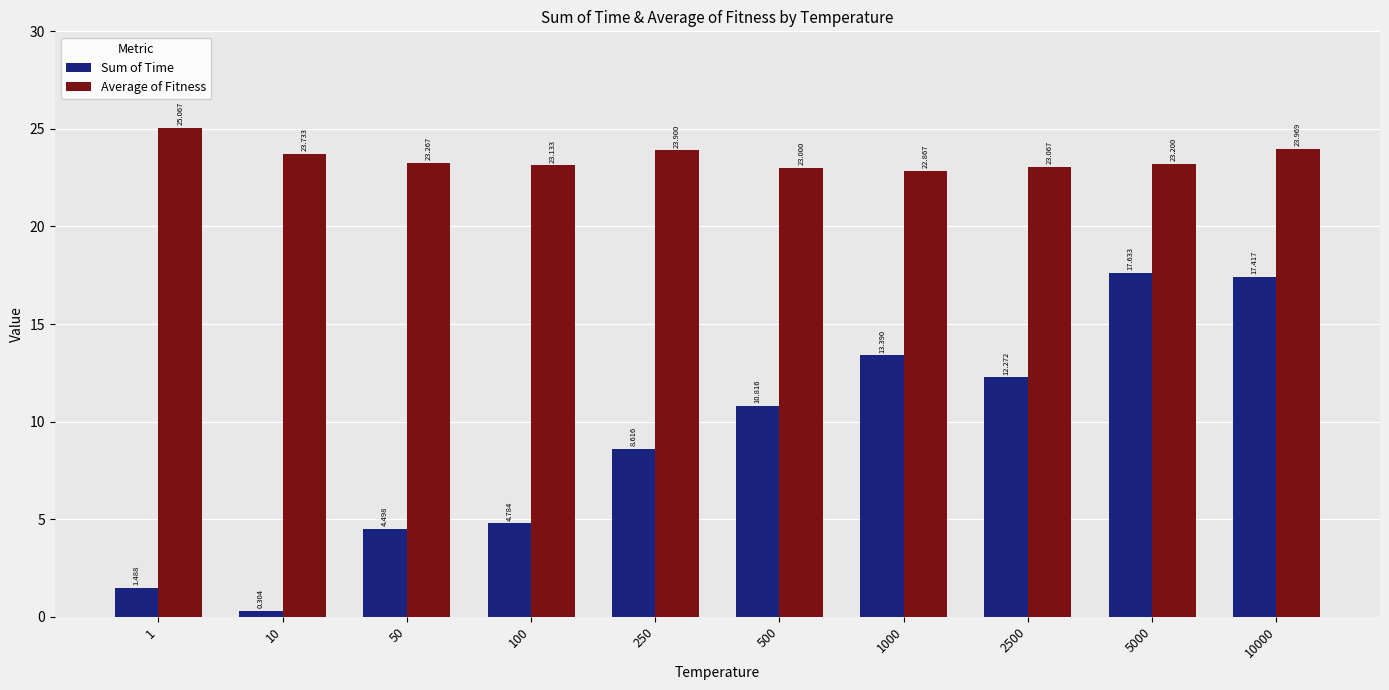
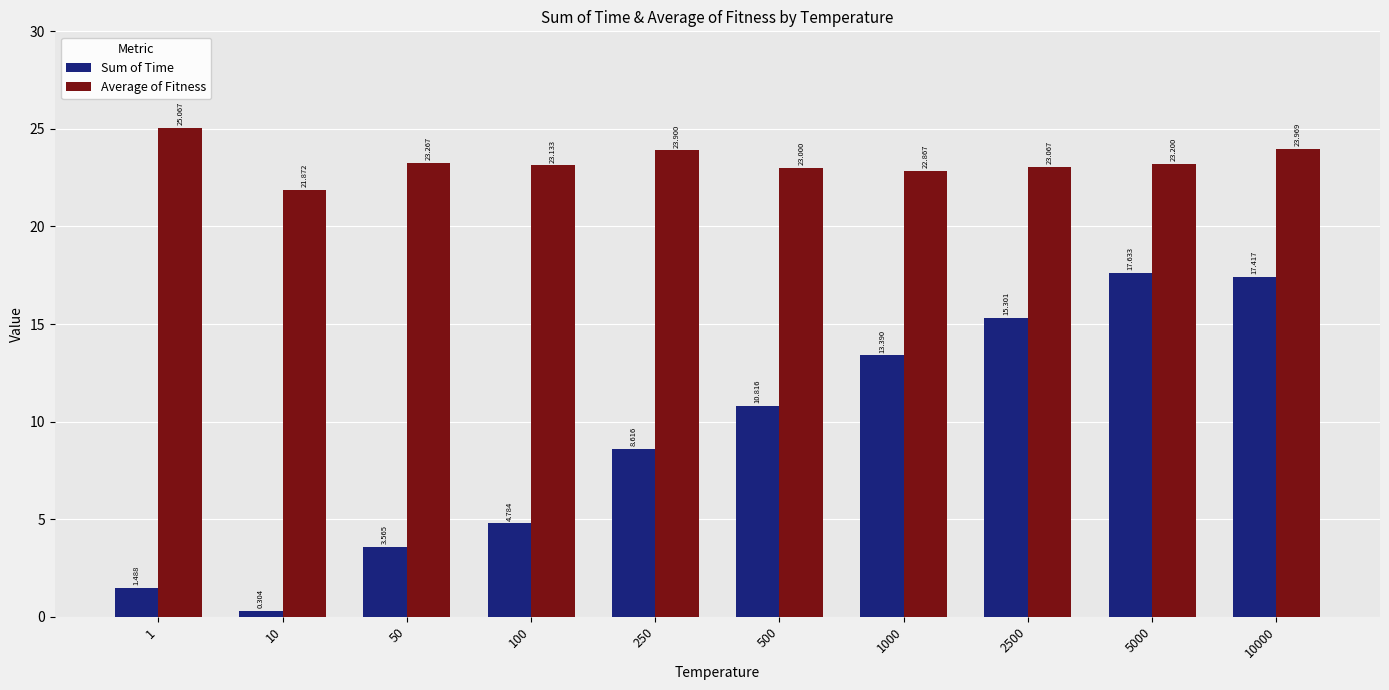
  {
    "Sum of Time": {
      "1": 1.488,
      "10": 0.304,
-     "50": 4.498,
+     "50": 3.565,
      "100": 4.784,
      "250": 8.616,
      "500": 10.816,
      "1000": 13.390,
-     "2500": 12.272,
+     "2500": 15.301,
      "5000": 17.633,
      "10000": 17.417
    },
    "Average of Fitness": {
      "1": 25.067,
-     "10": 23.733,
+     "10": 21.872,
      "50": 23.267,
      "100": 23.133,
      "250": 23.900,
      "500": 23.000,
      "1000": 22.867,
      "2500": 23.067,
      "5000": 23.200,
      "10000": 23.969
    }
  }
